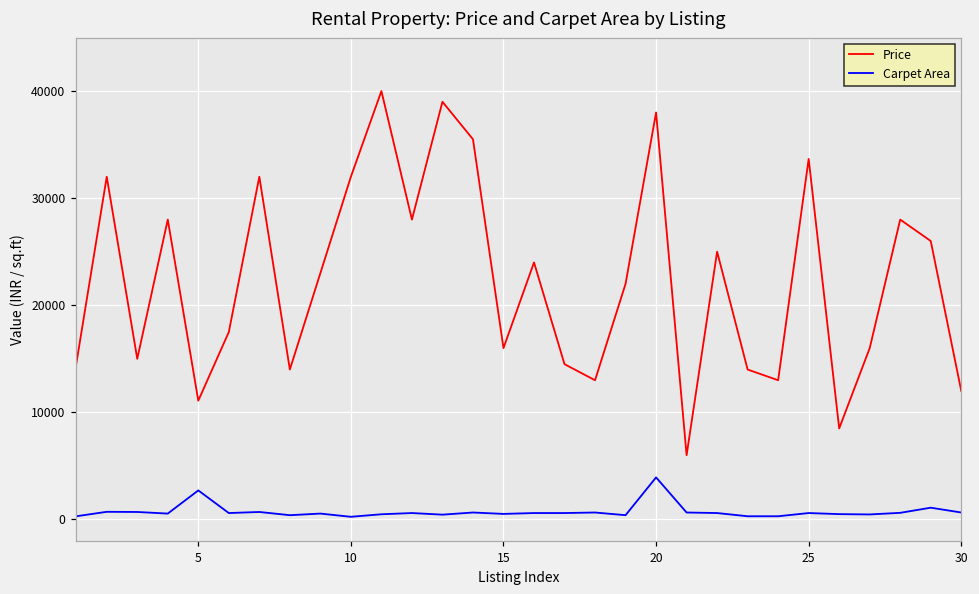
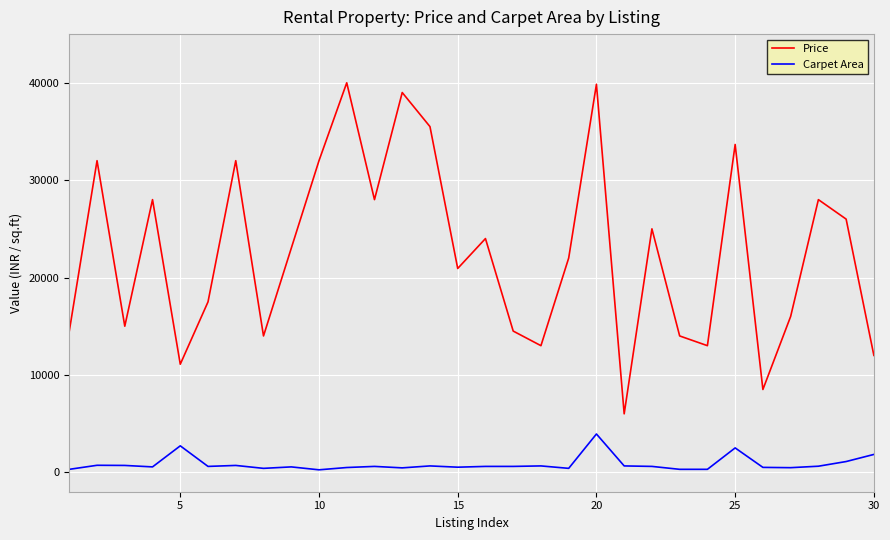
  {
    "Price": {
      "5": 11000,
      "10": 32000,
-     "15": 16000,
-     "20": 38000,
+     "15": 21000,
+     "20": 40000,
      "25": 34000,
      "30": 12000
    },
    "Carpet Area": {
      "5": 3000,
      "10": 0,
      "15": 1000,
      "20": 4000,
-     "25": 1000,
-     "30": 1000
+     "25": 3000,
+     "30": 2000
    }
  }
